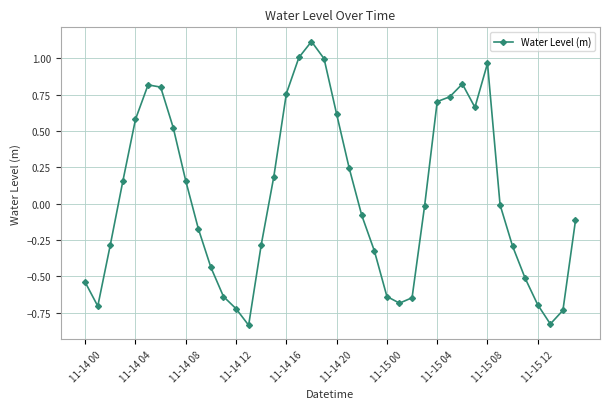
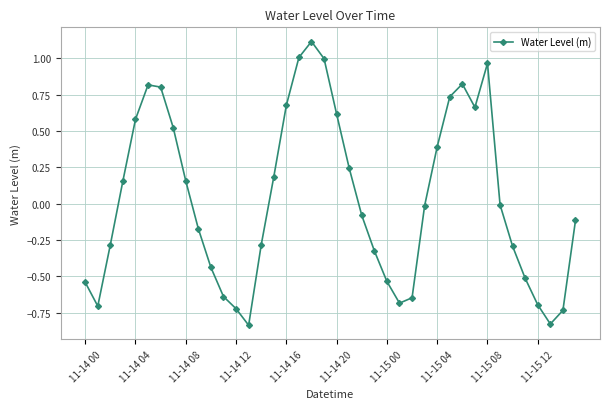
  {
    "11-14 00": -0.54,
    "11-14 04": 0.58,
    "11-14 08": 0.16,
    "11-14 12": -0.72,
-   "11-14 16": 0.76,
+   "11-14 16": 0.68,
    "11-14 20": 0.62,
-   "11-15 00": -0.64,
-   "11-15 04": 0.70,
+   "11-15 00": -0.54,
+   "11-15 04": 0.39,
    "11-15 08": 0.97,
    "11-15 12": -0.70
  }
